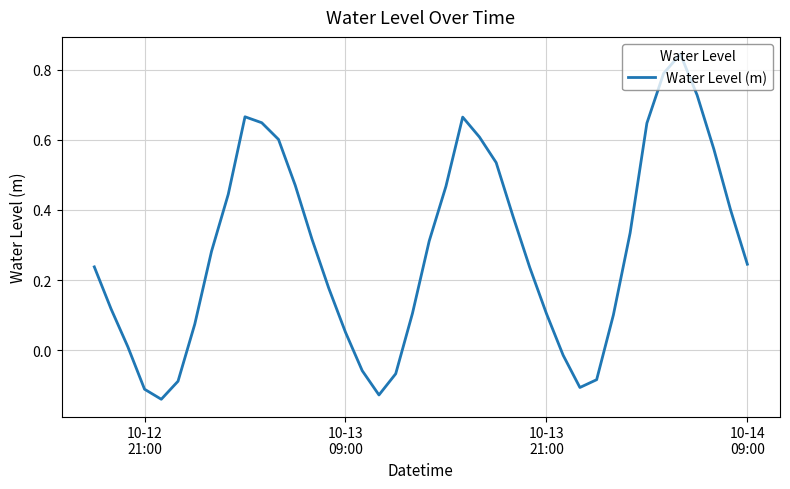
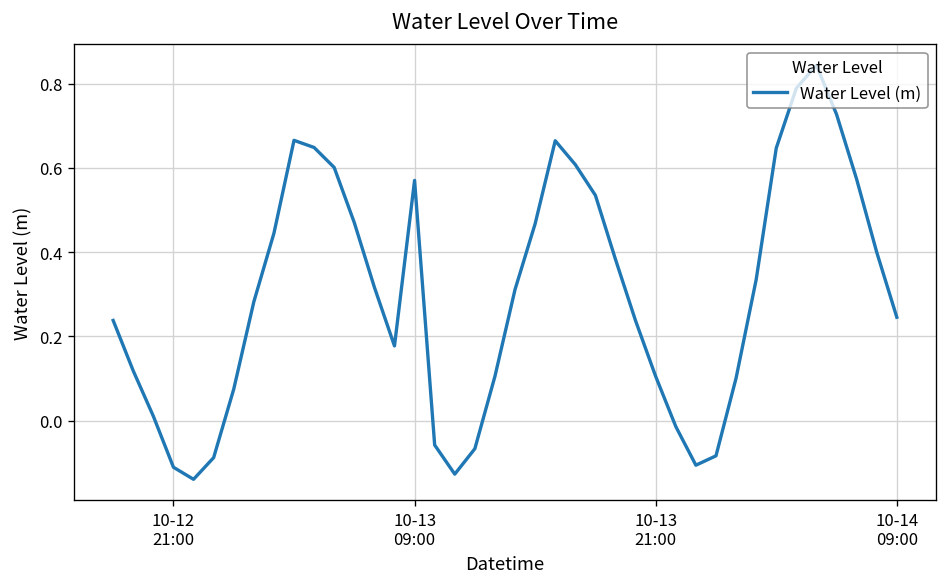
  {
    "10-12 21:00": -0.11,
-   "10-13 09:00": 0.05,
+   "10-13 09:00": 0.57,
    "10-13 21:00": 0.11,
    "10-14 09:00": 0.25
  }
